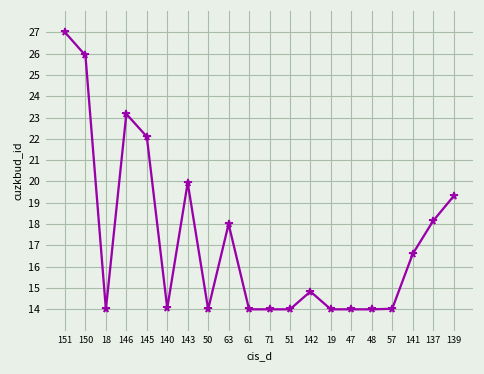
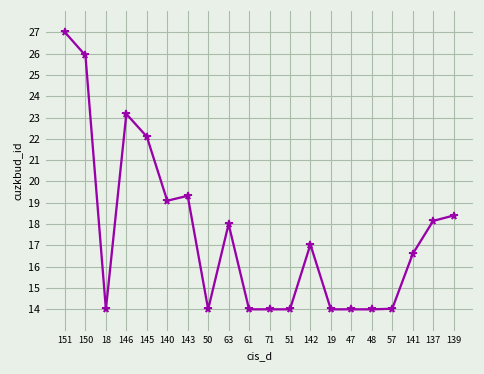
  {
    "151": 27.0,
    "150": 25.9,
    "18": 14.0,
    "146": 23.2,
    "145": 22.1,
-   "140": 14.1,
-   "143": 19.9,
+   "140": 19.1,
+   "143": 19.3,
    "50": 14.0,
    "63": 18.0,
    "61": 14.0,
    "71": 14.0,
    "51": 14.0,
-   "142": 14.8,
+   "142": 17.0,
    "19": 14.0,
    "47": 14.0,
    "48": 14.0,
    "57": 14.0,
    "141": 16.6,
    "137": 18.1,
-   "139": 19.3
+   "139": 18.4
  }
